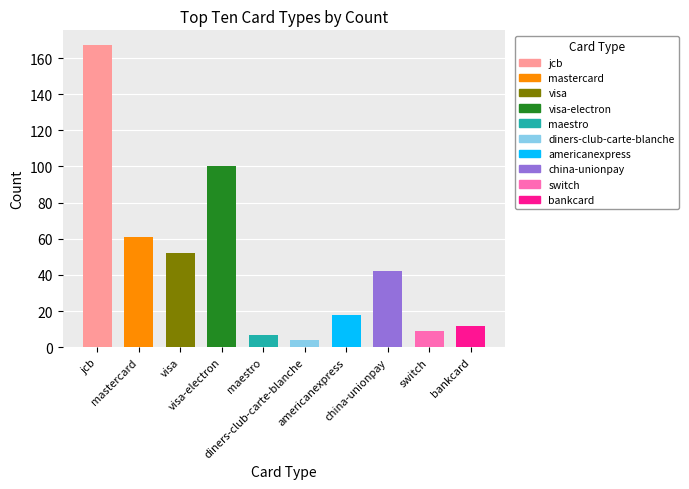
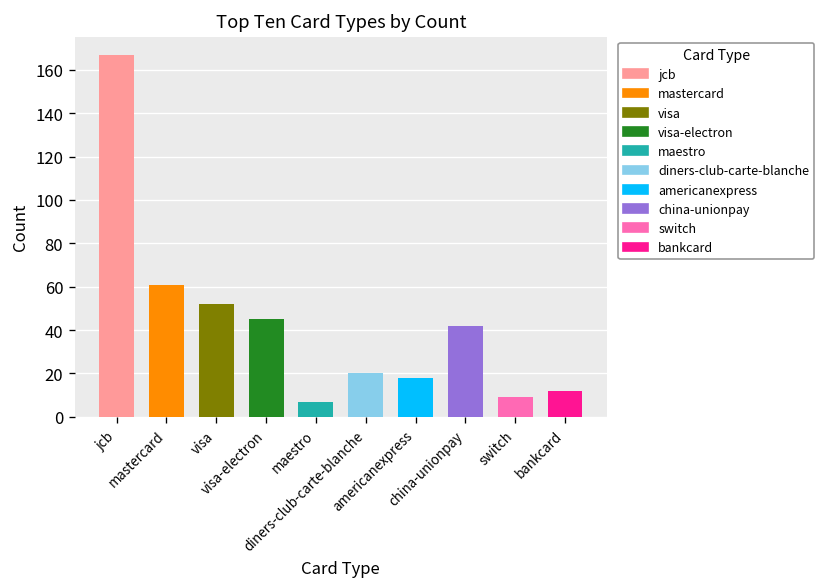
  {
    "jcb": 167,
    "mastercard": 61,
    "visa": 52,
-   "visa-electron": 100,
+   "visa-electron": 45,
    "maestro": 7,
-   "diners-club-carte-blanche": 4,
+   "diners-club-carte-blanche": 20,
    "americanexpress": 18,
    "china-unionpay": 42,
    "switch": 9,
    "bankcard": 12
  }
